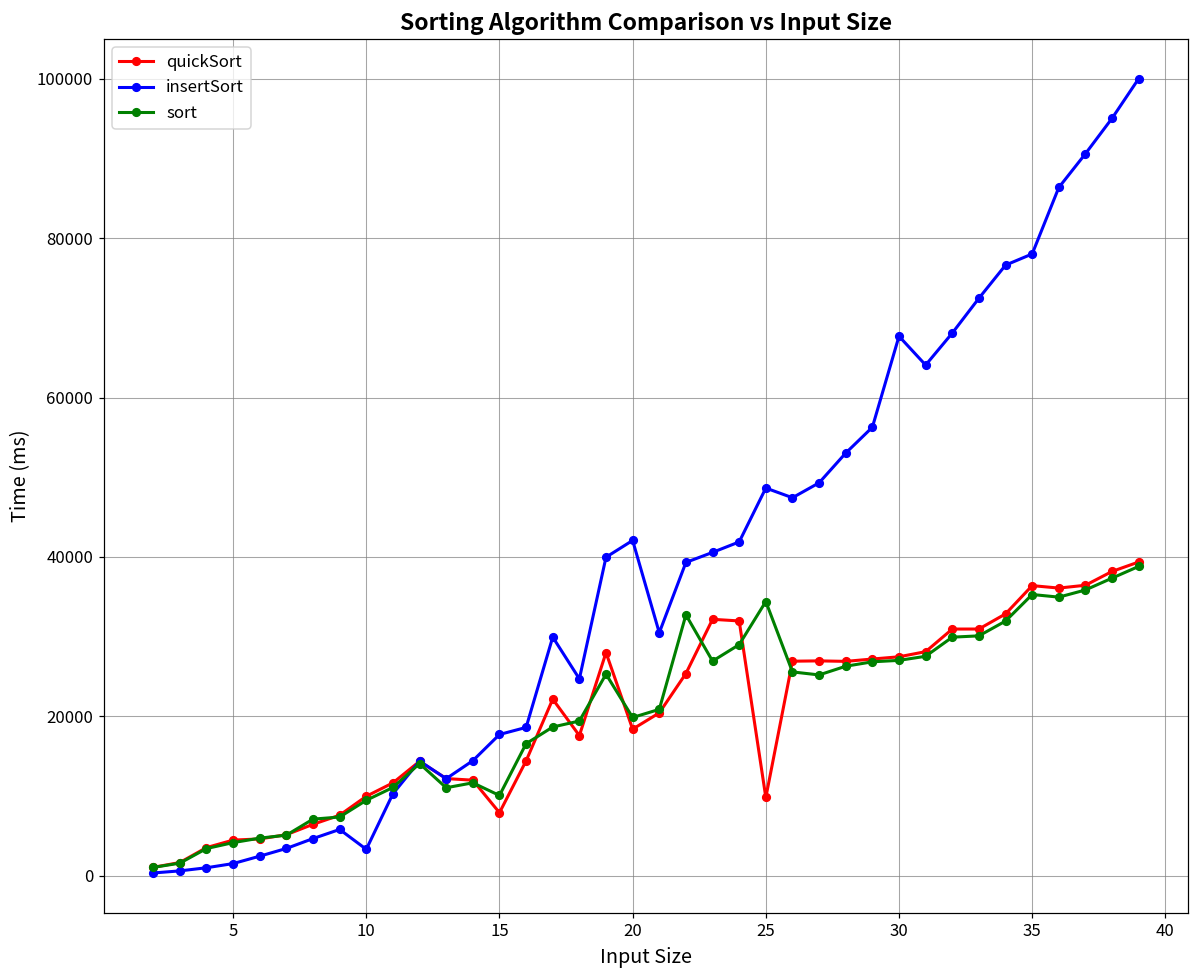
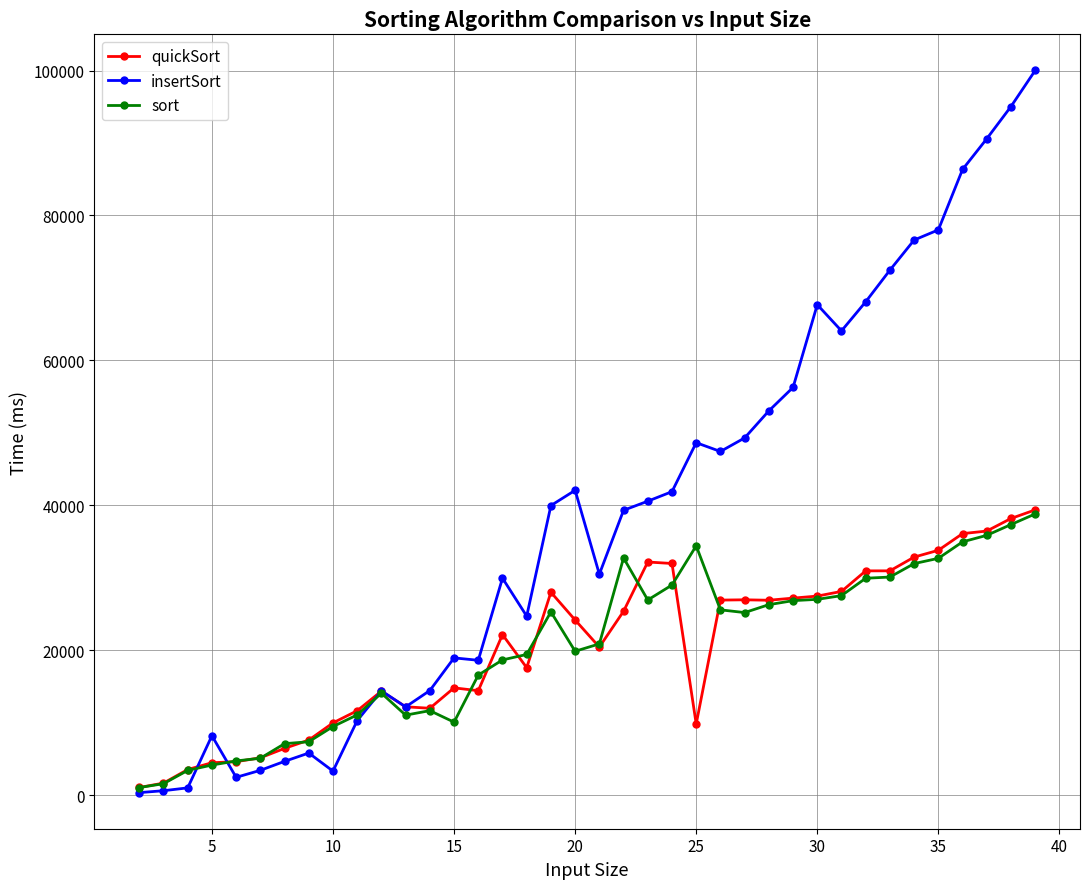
  {
    "quickSort": {
      "10": 10000,
-     "15": 8000,
-     "20": 18000,
+     "15": 15000,
+     "20": 24000,
      "25": 10000,
      "30": 27000,
-     "35": 36000
+     "35": 34000
    },
    "insertSort": {
-     "5": 2000,
+     "5": 8000,
      "10": 3000,
-     "15": 18000,
+     "15": 19000,
      "20": 42000,
      "25": 49000,
      "30": 68000,
      "35": 78000
    },
    "sort": {
      "10": 9000,
      "15": 10000,
      "20": 20000,
      "25": 34000,
      "30": 27000,
-     "35": 35000
+     "35": 33000
    }
  }
